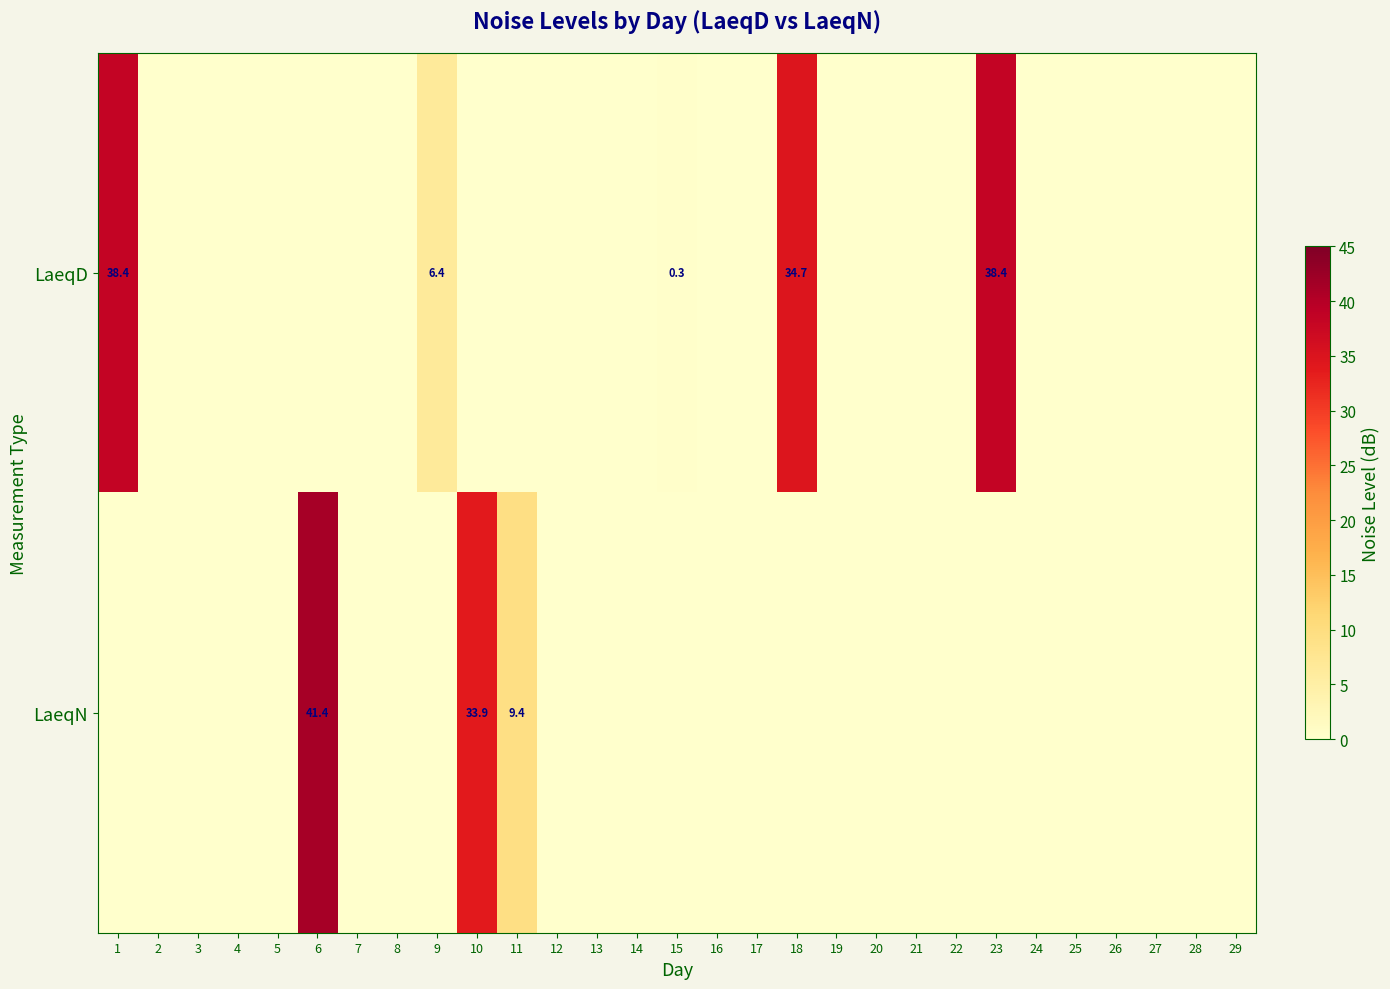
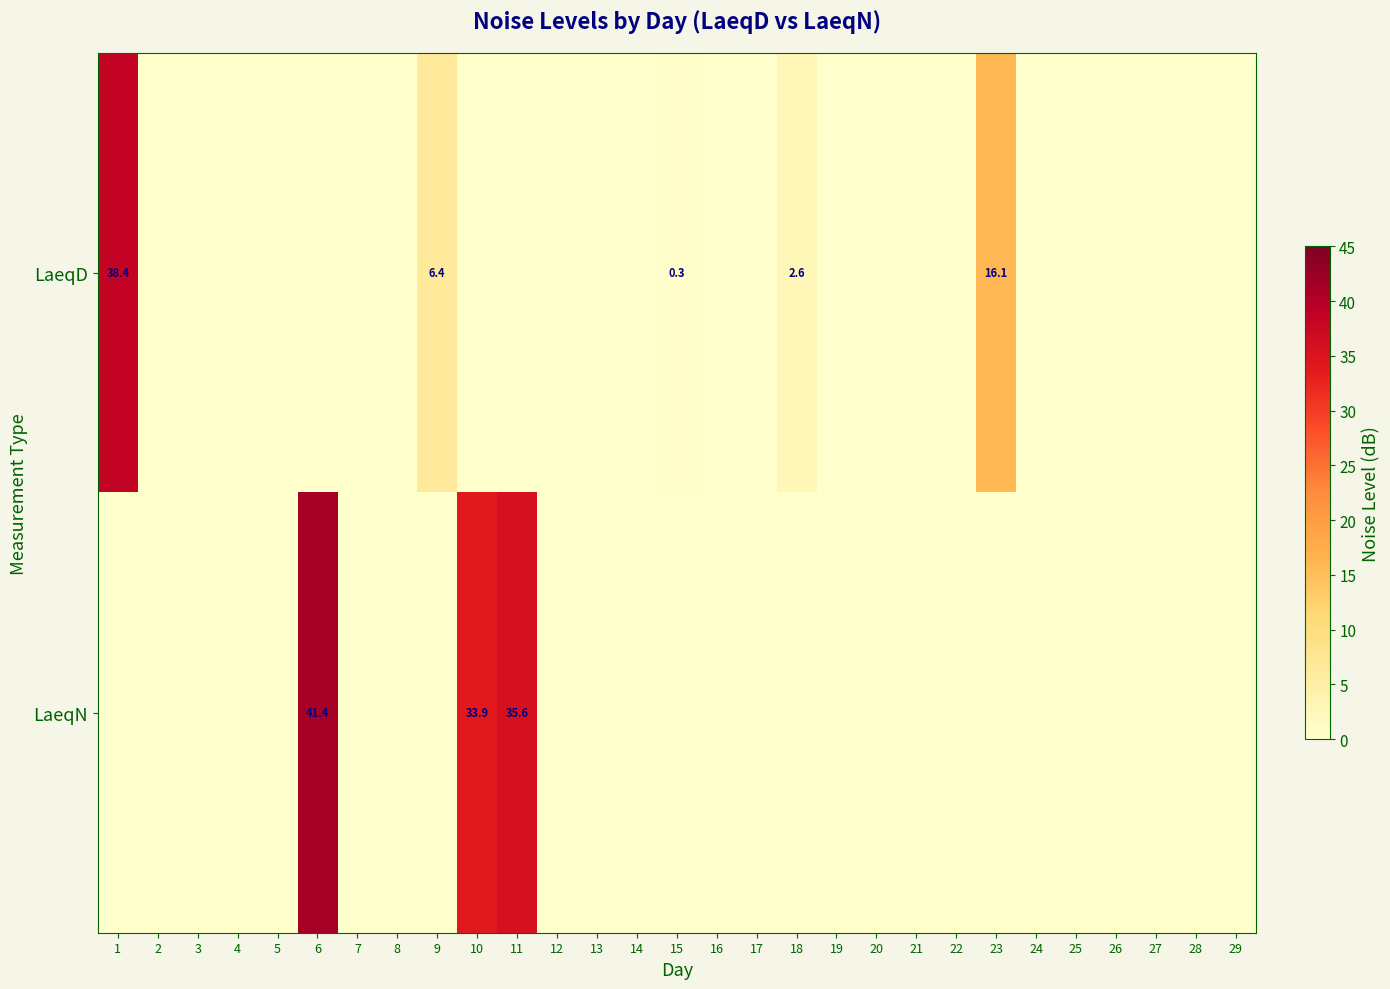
  {
    "LaeqD": {
      "1": 38.4,
      "9": 6.4,
      "15": 0.3,
-     "18": 34.7,
-     "23": 38.4
+     "18": 2.6,
+     "23": 16.1
    },
    "LaeqN": {
      "6": 41.4,
      "10": 33.9,
-     "11": 9.4
+     "11": 35.6
    }
  }
